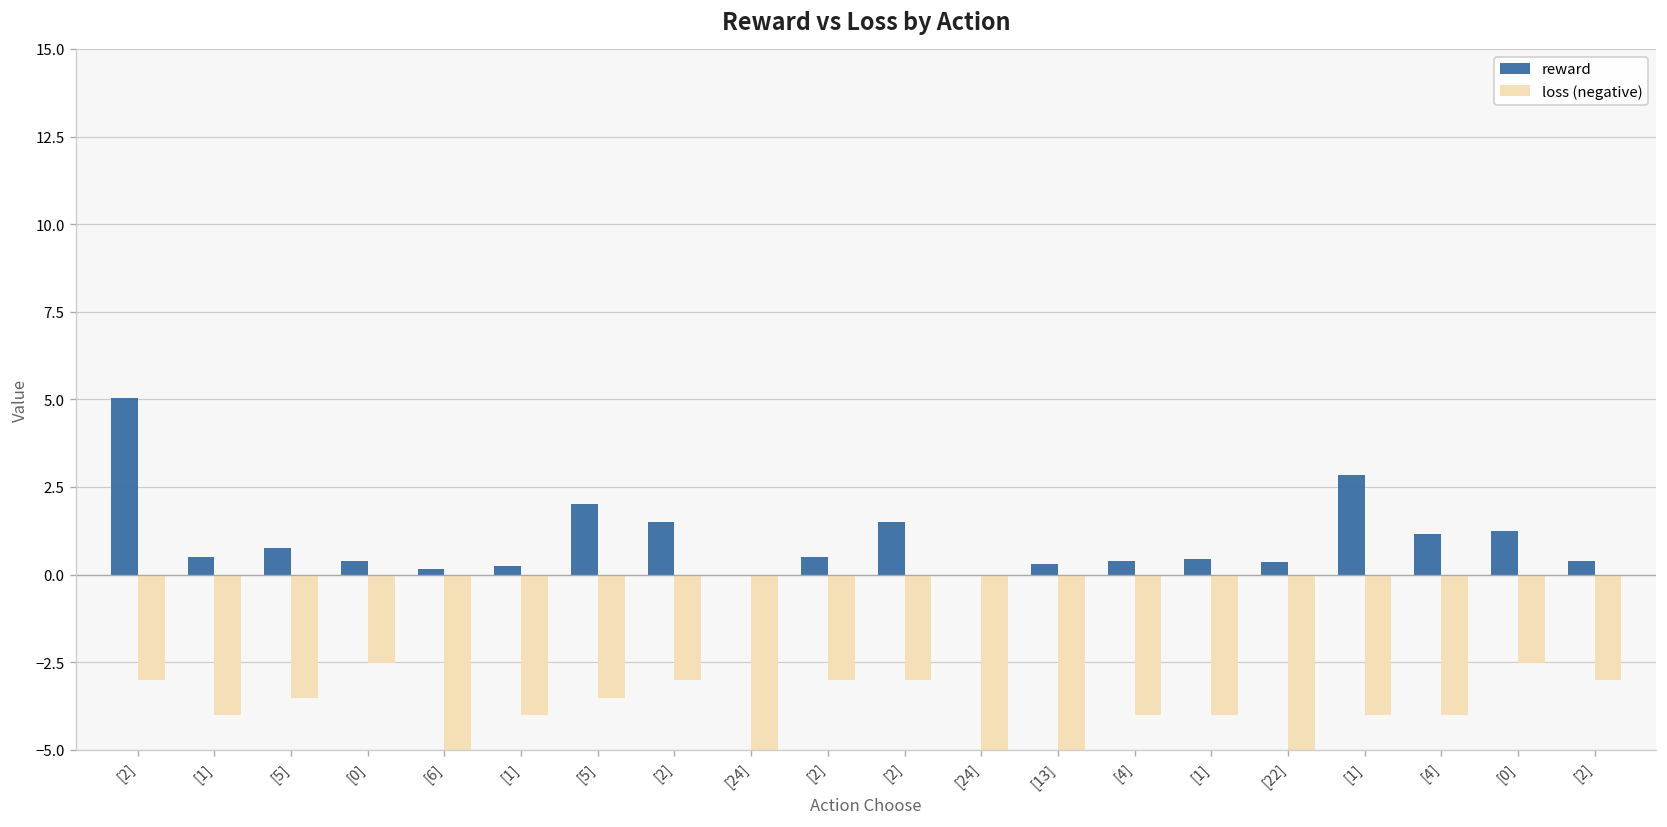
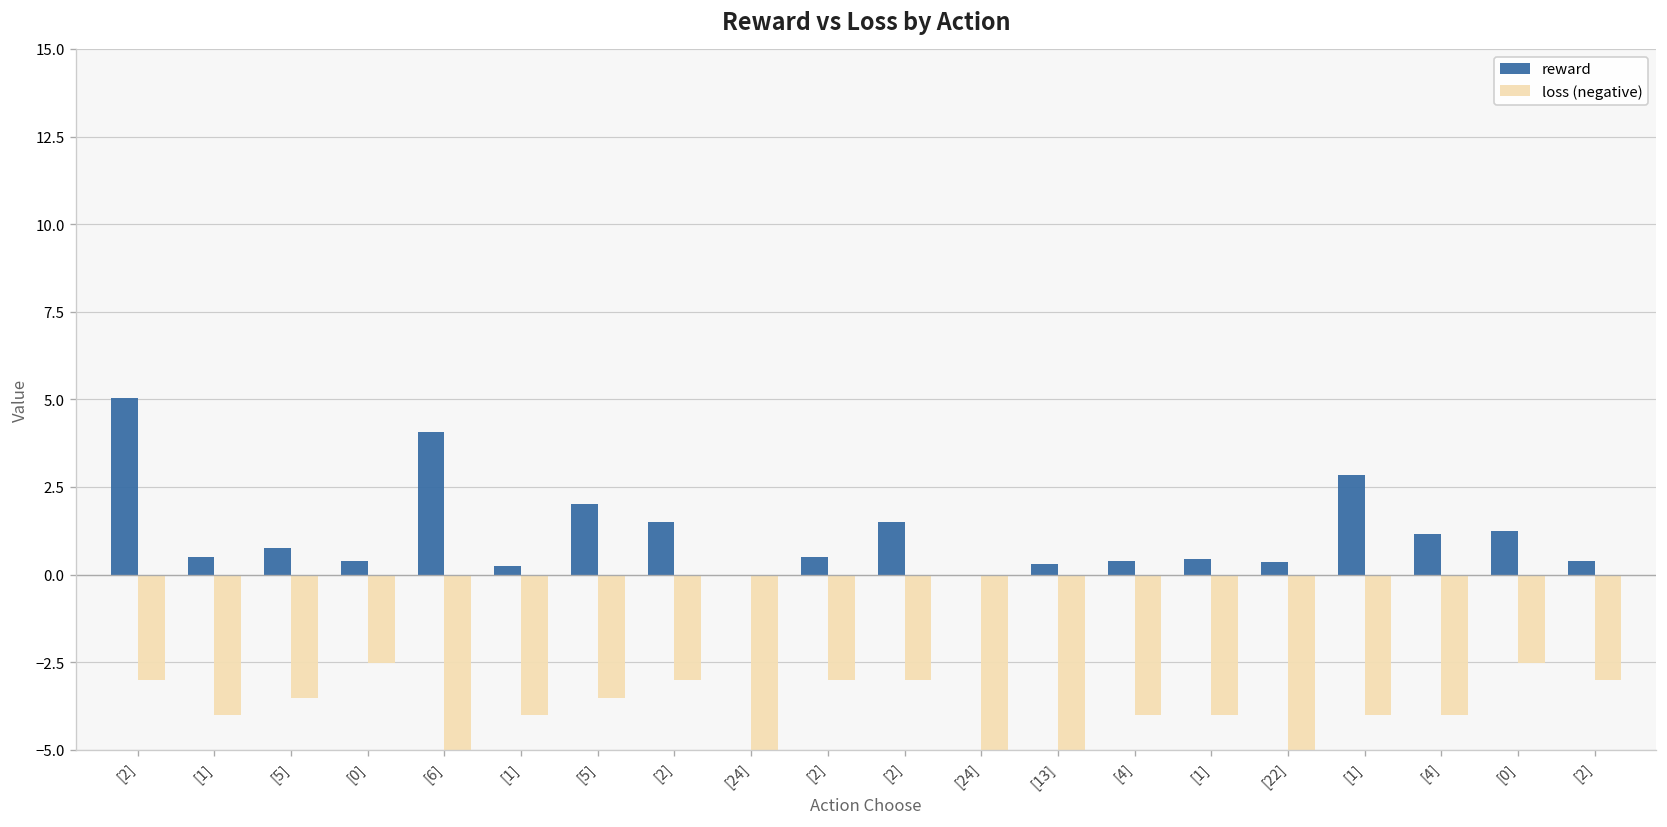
  {
    "reward": {
-     "[6]": 0.2,
+     "[6]": 4.1,
      "[13]": 0.3,
      "[22]": 0.4
    }
  }
